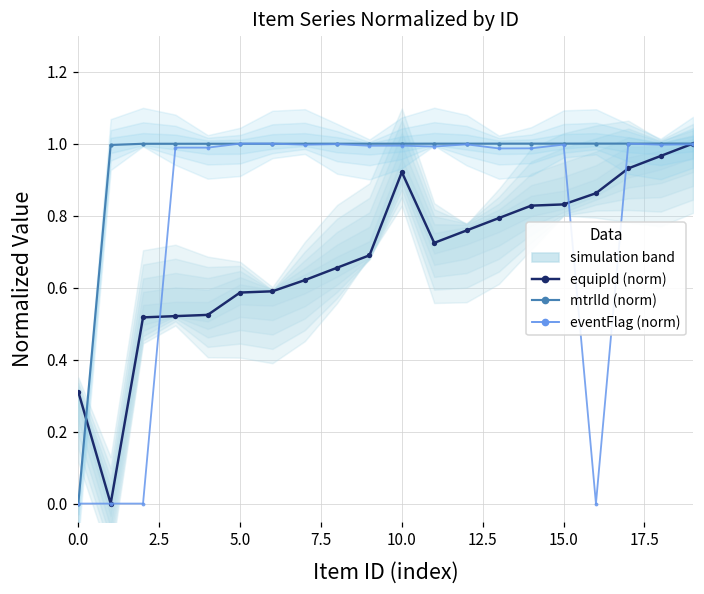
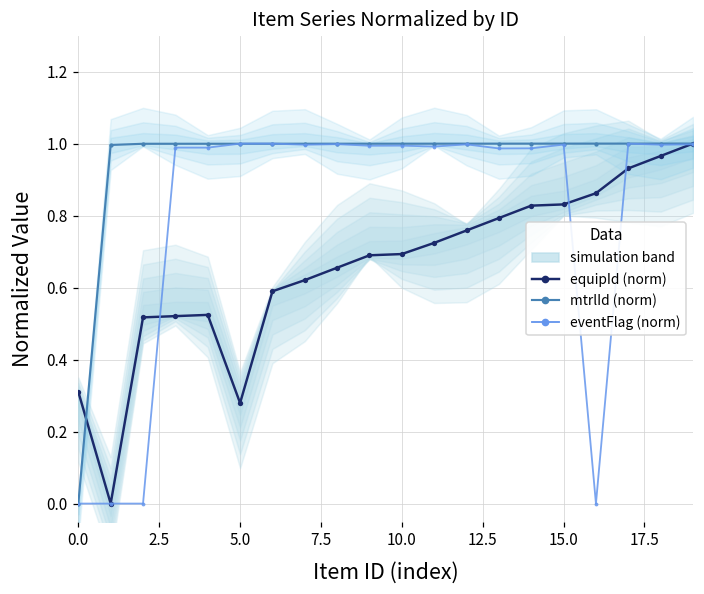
  {
    "equipId (norm)": {
-     "5.0": 0.59,
-     "10.0": 0.92,
+     "5.0": 0.28,
+     "10.0": 0.69,
      "15.0": 0.83
    }
  }
